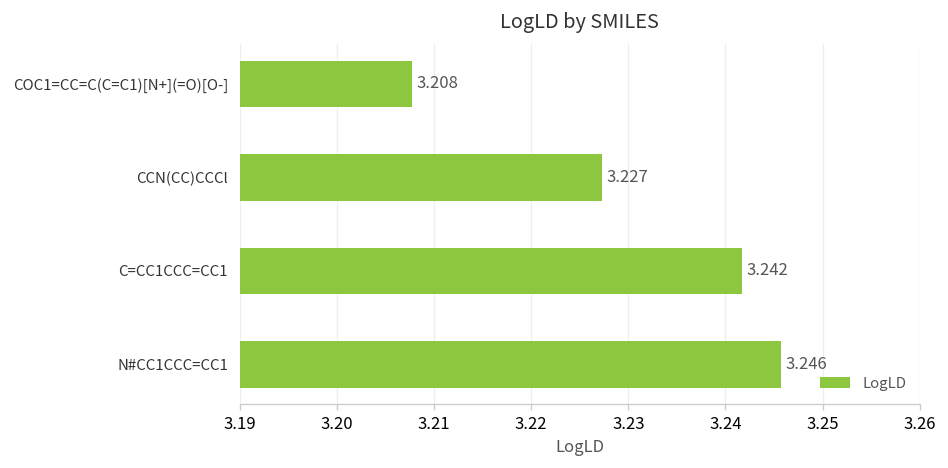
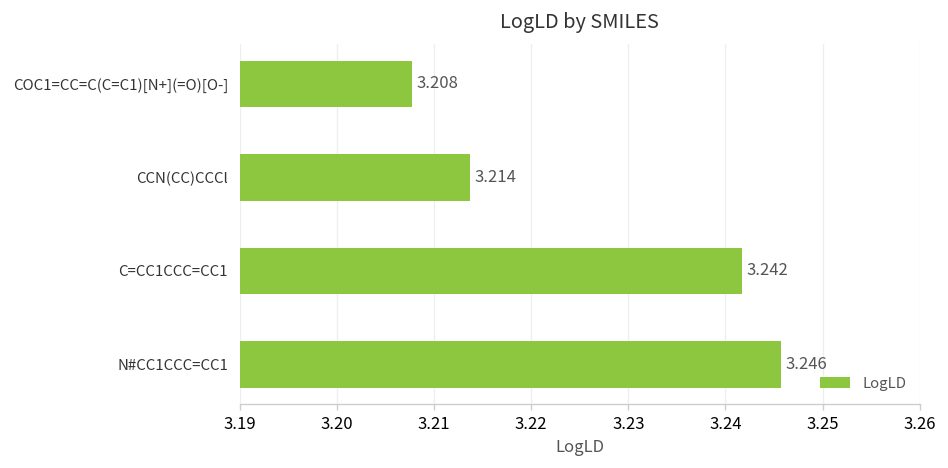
  {
    "COC1=CC=C(C=C1)[N+](=O)[O-]": 3.208,
-   "CCN(CC)CCCl": 3.227,
+   "CCN(CC)CCCl": 3.214,
    "C=CC1CCC=CC1": 3.242,
    "N#CC1CCC=CC1": 3.246
  }
